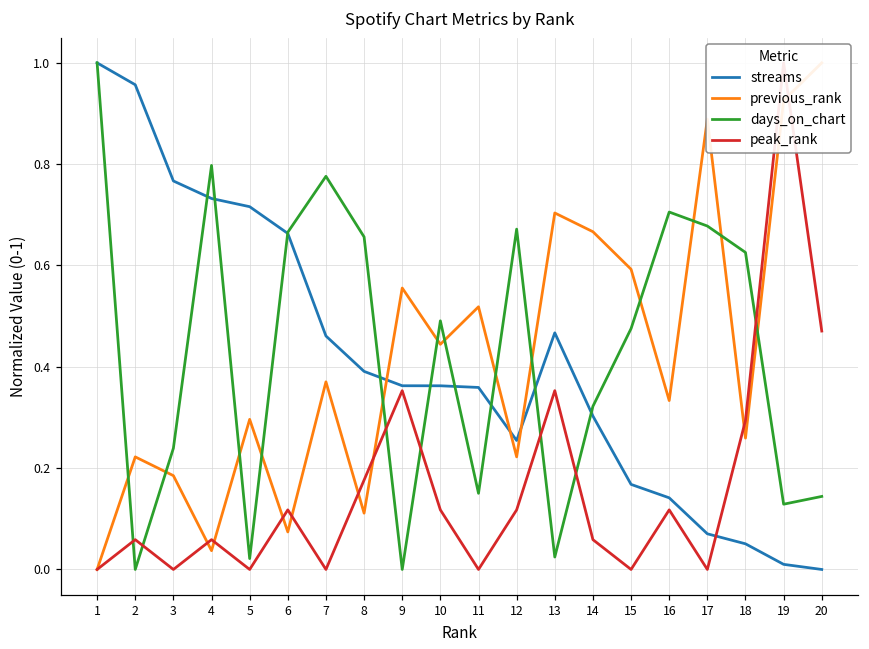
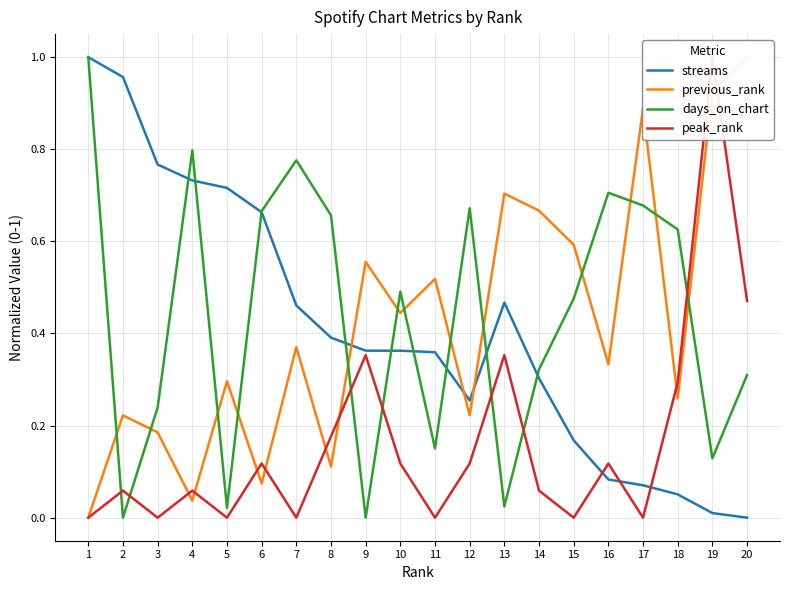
  {
    "streams": {
      "2": 0.96,
      "3": 0.77,
      "4": 0.73,
      "5": 0.72,
      "7": 0.46,
      "8": 0.39,
      "9": 0.36,
      "10": 0.36,
      "11": 0.36,
      "12": 0.25,
      "13": 0.47,
      "14": 0.30,
      "15": 0.17,
-     "16": 0.14,
+     "16": 0.08,
      "17": 0.07,
      "18": 0.05,
      "19": 0.01,
      "20": 0.00
    },
    "previous_rank": {
      "2": 0.22,
      "3": 0.19,
      "4": 0.04,
      "5": 0.30,
      "6": 0.07,
      "7": 0.37,
      "8": 0.11,
      "9": 0.56,
      "10": 0.44,
      "11": 0.52,
      "12": 0.22,
      "13": 0.70,
      "14": 0.67,
      "15": 0.59,
      "16": 0.33,
      "18": 0.26
    },
    "days_on_chart": {
      "2": 0.00,
      "3": 0.24,
      "4": 0.80,
      "5": 0.02,
      "7": 0.78,
      "8": 0.66,
      "9": 0.00,
      "10": 0.49,
      "11": 0.15,
      "12": 0.67,
      "13": 0.02,
      "14": 0.32,
      "15": 0.48,
      "16": 0.71,
      "17": 0.68,
      "18": 0.63,
      "19": 0.13,
-     "20": 0.14
+     "20": 0.31
    },
    "peak_rank": {
      "2": 0.06,
      "3": 0.00,
      "4": 0.06,
      "5": 0.00,
      "6": 0.12,
      "7": 0.00,
      "8": 0.18,
      "9": 0.35,
      "10": 0.12,
      "11": 0.00,
      "12": 0.12,
      "13": 0.35,
      "14": 0.06,
      "15": 0.00,
      "16": 0.12,
      "17": 0.00,
      "18": 0.29,
      "20": 0.47
    }
  }
